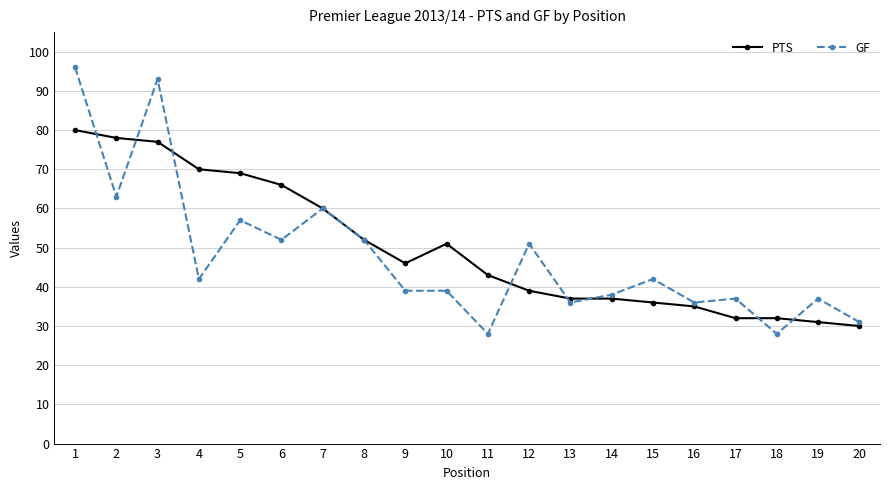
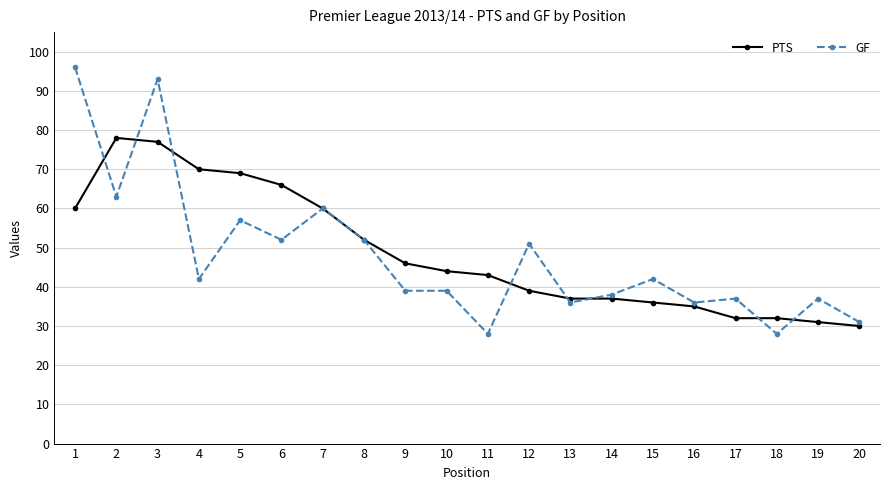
  {
    "PTS": {
-     "1": 80,
+     "1": 60,
      "2": 78,
      "3": 77,
      "4": 70,
      "5": 69,
      "6": 66,
      "9": 46,
-     "10": 51,
+     "10": 44,
      "11": 43,
      "12": 39,
      "13": 37,
      "14": 37,
      "15": 36,
      "16": 35,
      "17": 32,
      "18": 32,
      "19": 31,
      "20": 30
    },
    "GF": {
      "1": 96,
      "2": 63,
      "3": 93,
      "4": 42,
      "5": 57,
      "6": 52,
      "9": 39,
      "10": 39,
      "11": 28,
      "12": 51,
      "13": 36,
      "14": 38,
      "15": 42,
      "16": 36,
      "17": 37,
      "18": 28,
      "19": 37,
      "20": 31
    }
  }
